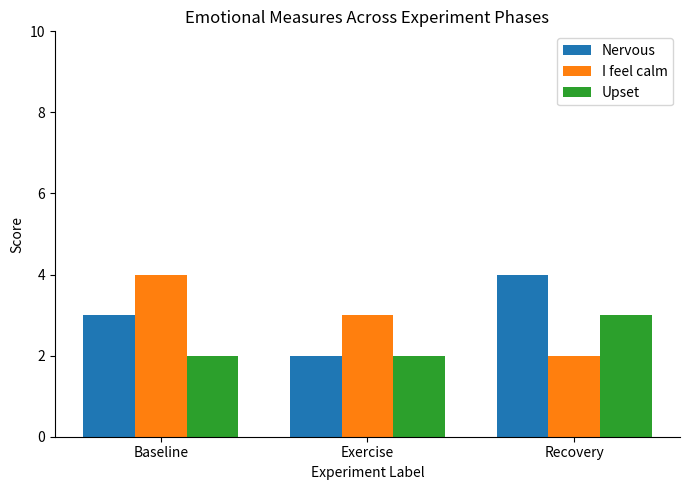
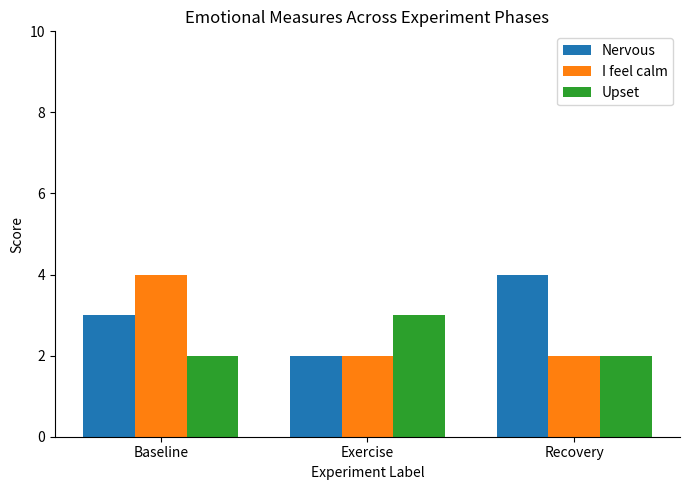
  {
    "Nervous": {
      "Baseline": 3,
      "Exercise": 2,
      "Recovery": 4
    },
    "I feel calm": {
      "Baseline": 4,
-     "Exercise": 3,
+     "Exercise": 2,
      "Recovery": 2
    },
    "Upset": {
      "Baseline": 2,
-     "Exercise": 2,
-     "Recovery": 3
+     "Exercise": 3,
+     "Recovery": 2
    }
  }
